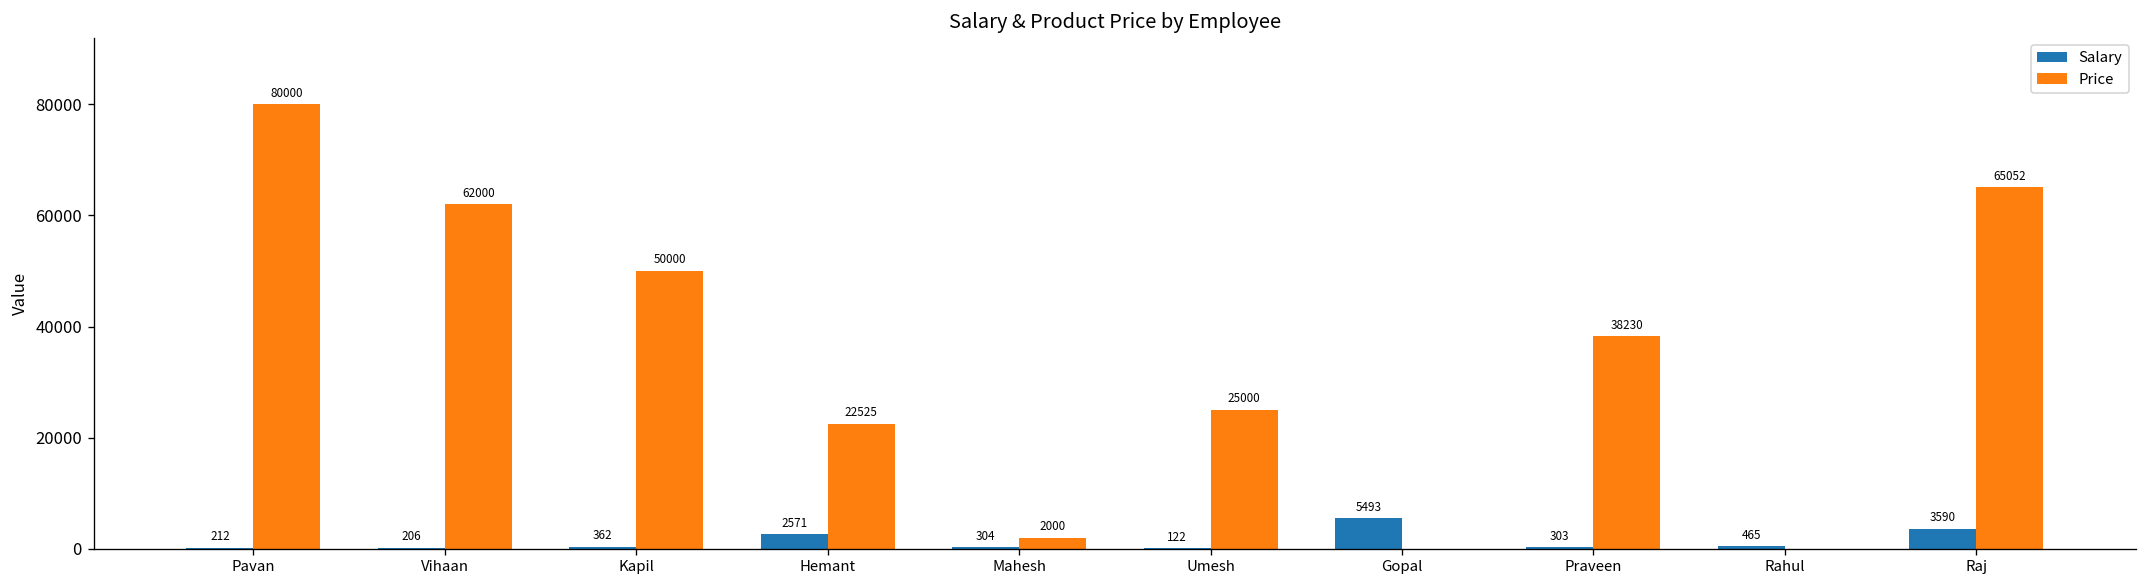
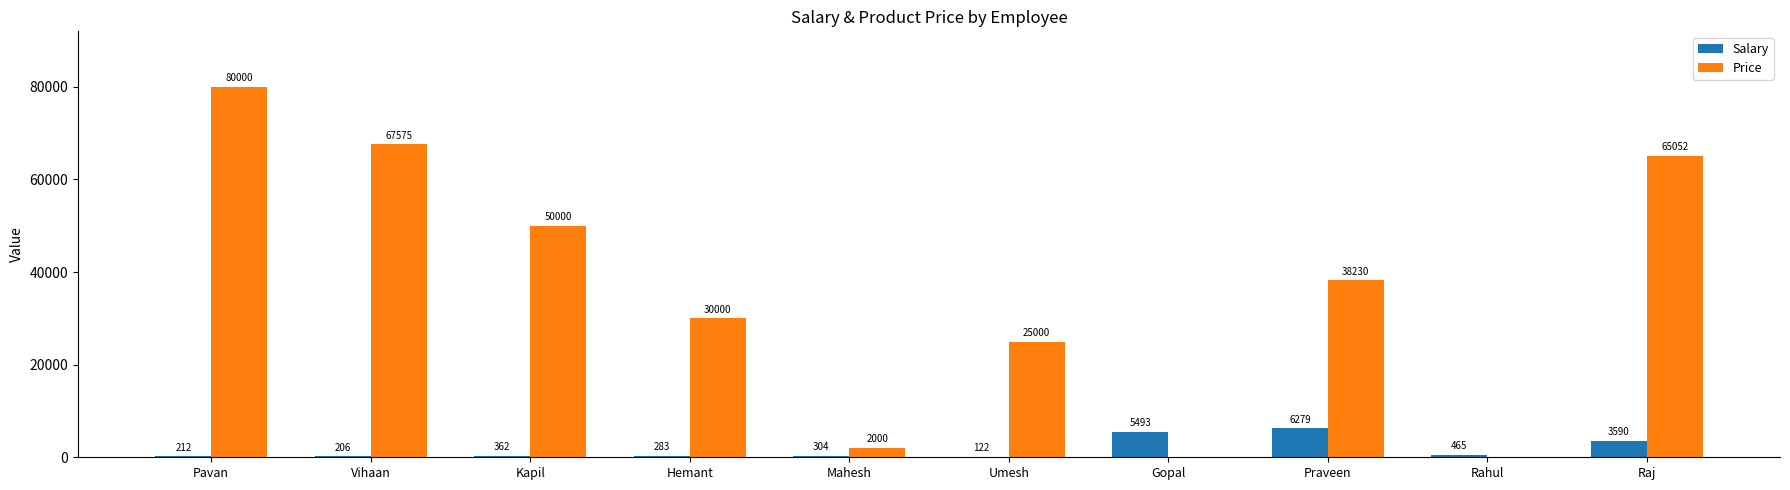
  {
    "Salary": {
      "Pavan": 212,
      "Vihaan": 206,
      "Kapil": 362,
-     "Hemant": 2571,
+     "Hemant": 283,
      "Mahesh": 304,
      "Umesh": 122,
      "Gopal": 5493,
-     "Praveen": 303,
+     "Praveen": 6279,
      "Rahul": 465,
      "Raj": 3590
    },
    "Price": {
      "Pavan": 80000,
-     "Vihaan": 62000,
+     "Vihaan": 67575,
      "Kapil": 50000,
-     "Hemant": 22525,
+     "Hemant": 30000,
      "Mahesh": 2000,
      "Umesh": 25000,
      "Praveen": 38230,
      "Raj": 65052
    }
  }
